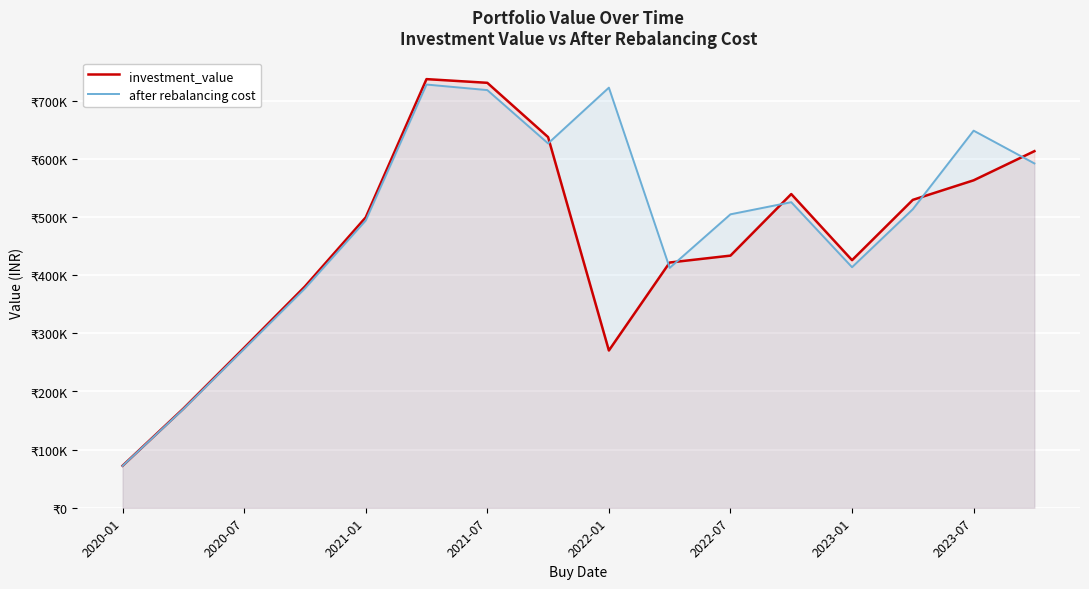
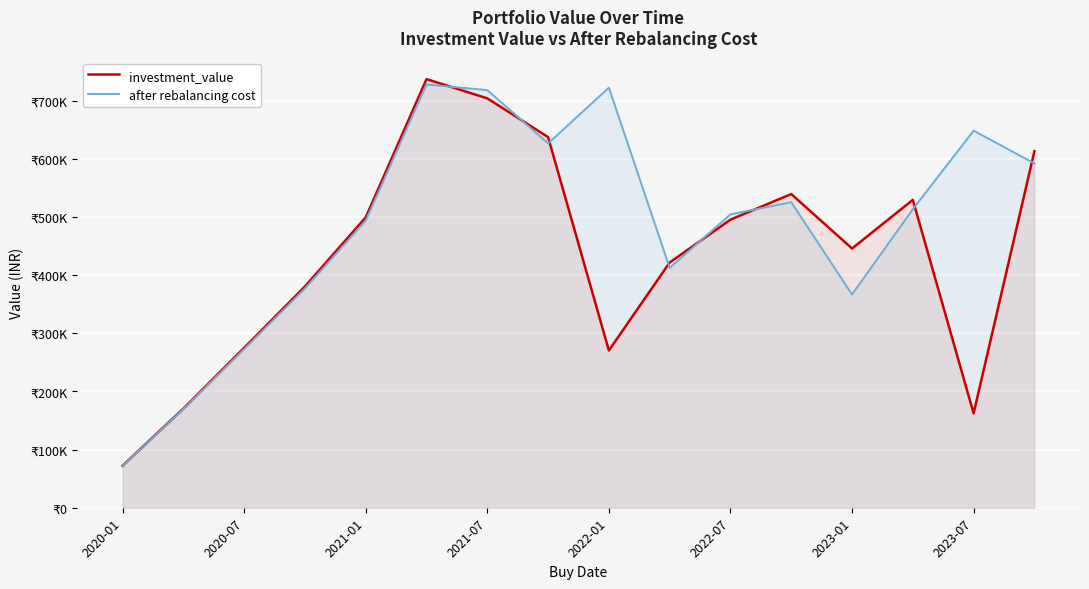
  {
    "investment_value": {
      "2021-01": "₹500000",
-     "2021-07": "₹730000",
+     "2021-07": "₹700000",
      "2022-01": "₹270000",
-     "2022-07": "₹430000",
-     "2023-01": "₹430000",
-     "2023-07": "₹560000"
+     "2022-07": "₹500000",
+     "2023-01": "₹450000",
+     "2023-07": "₹160000"
    },
    "after rebalancing cost": {
      "2021-01": "₹490000",
      "2021-07": "₹720000",
      "2022-01": "₹720000",
      "2022-07": "₹500000",
-     "2023-01": "₹410000",
+     "2023-01": "₹370000",
      "2023-07": "₹650000"
    }
  }
